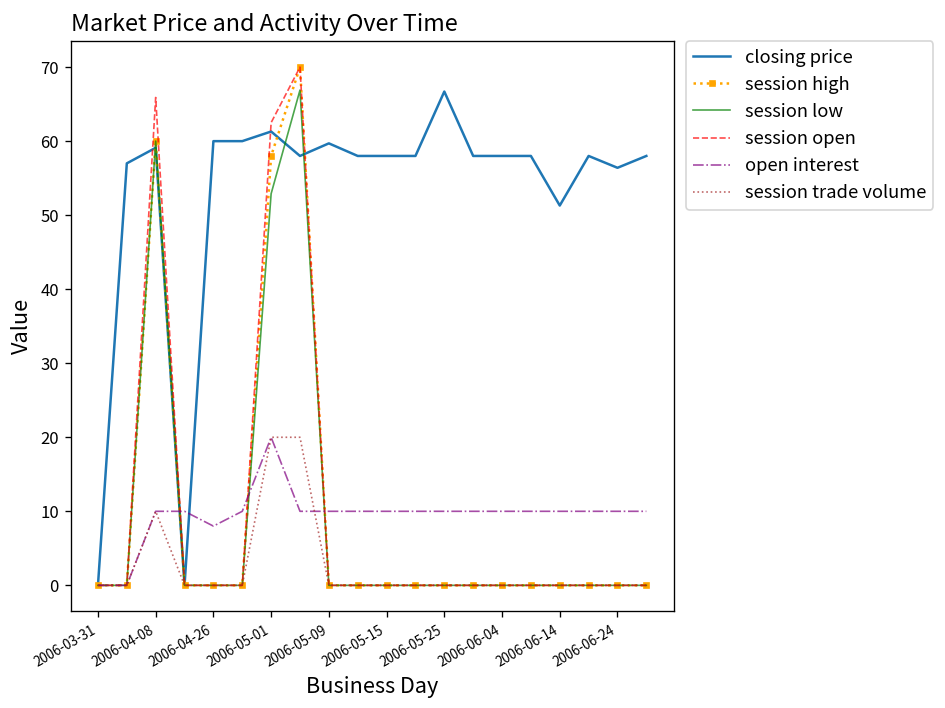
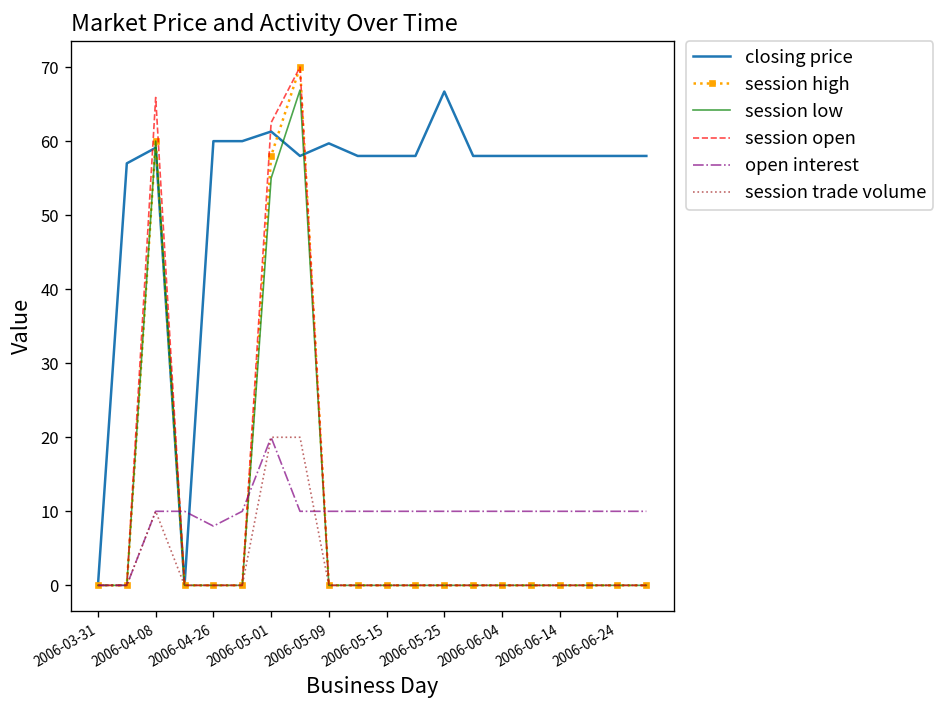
  {
    "closing price": {
      "2006-04-08": 59,
      "2006-04-26": 60,
      "2006-05-01": 61,
      "2006-05-09": 60,
      "2006-05-15": 58,
      "2006-05-25": 67,
      "2006-06-04": 58,
-     "2006-06-14": 51,
-     "2006-06-24": 56
+     "2006-06-14": 58,
+     "2006-06-24": 58
    },
    "session high": {
      "2006-05-01": 58
    },
    "session low": {
-     "2006-05-01": 53
+     "2006-05-01": 55
    },
    "session open": {
      "2006-04-08": 66,
      "2006-05-01": 63
    },
    "open interest": {
      "2006-04-26": 8,
      "2006-05-09": 10,
      "2006-05-15": 10,
      "2006-05-25": 10,
      "2006-06-04": 10,
      "2006-06-14": 10,
      "2006-06-24": 10
    }
  }
